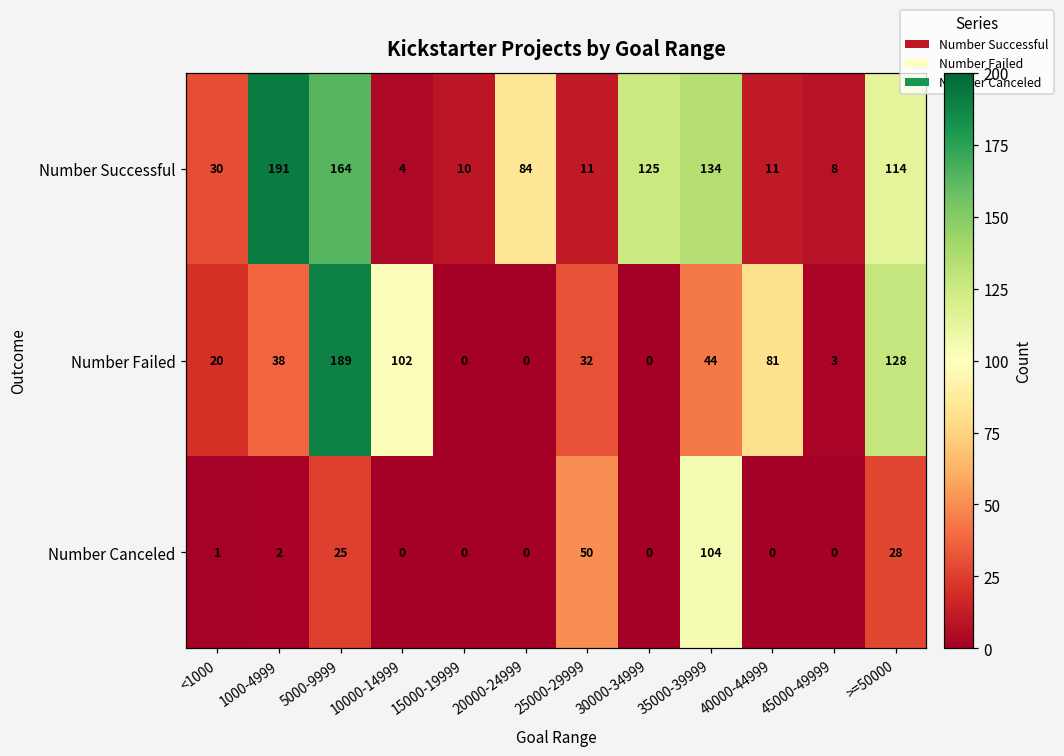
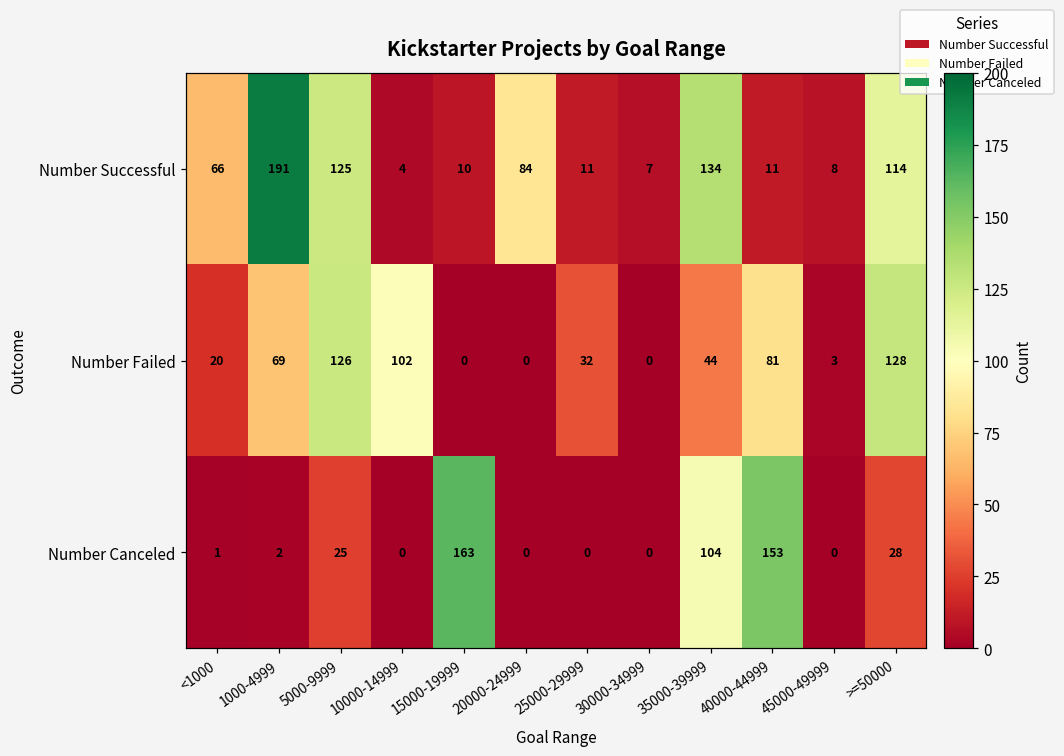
  {
    "Number Successful": {
-     "<1000": 30,
+     "<1000": 66,
      "1000-4999": 191,
-     "5000-9999": 164,
+     "5000-9999": 125,
      "10000-14999": 4,
      "15000-19999": 10,
      "20000-24999": 84,
      "25000-29999": 11,
-     "30000-34999": 125,
+     "30000-34999": 7,
      "35000-39999": 134,
      "40000-44999": 11,
      "45000-49999": 8,
      ">=50000": 114
    },
    "Number Failed": {
      "<1000": 20,
-     "1000-4999": 38,
-     "5000-9999": 189,
+     "1000-4999": 69,
+     "5000-9999": 126,
      "10000-14999": 102,
      "15000-19999": 0,
      "20000-24999": 0,
      "25000-29999": 32,
      "30000-34999": 0,
      "35000-39999": 44,
      "40000-44999": 81,
      "45000-49999": 3,
      ">=50000": 128
    },
    "Number Canceled": {
      "<1000": 1,
      "1000-4999": 2,
      "5000-9999": 25,
      "10000-14999": 0,
-     "15000-19999": 0,
+     "15000-19999": 163,
      "20000-24999": 0,
-     "25000-29999": 50,
+     "25000-29999": 0,
      "30000-34999": 0,
      "35000-39999": 104,
-     "40000-44999": 0,
+     "40000-44999": 153,
      "45000-49999": 0,
      ">=50000": 28
    }
  }
